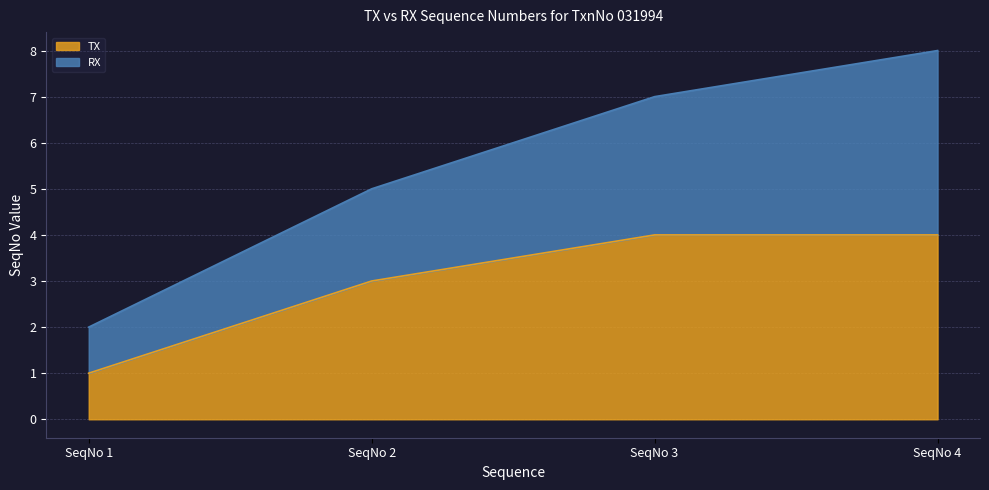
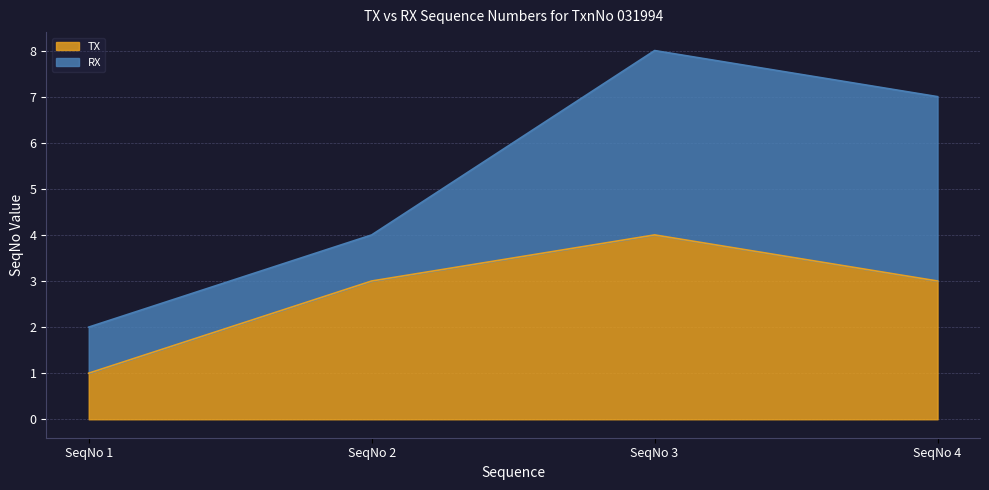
  {
    "TX": {
      "SeqNo 1": 1,
      "SeqNo 2": 3,
      "SeqNo 3": 4,
-     "SeqNo 4": 4
+     "SeqNo 4": 3
    },
    "RX": {
      "SeqNo 1": 1,
-     "SeqNo 2": 2,
-     "SeqNo 3": 3,
+     "SeqNo 2": 1,
+     "SeqNo 3": 4,
      "SeqNo 4": 4
    }
  }
